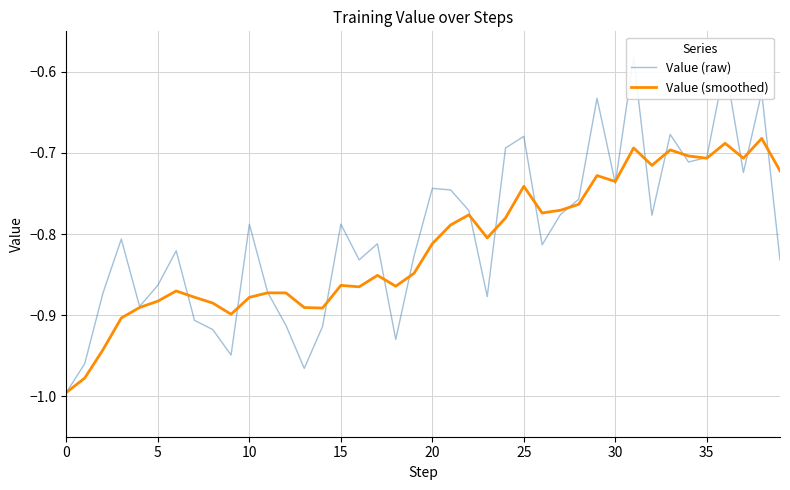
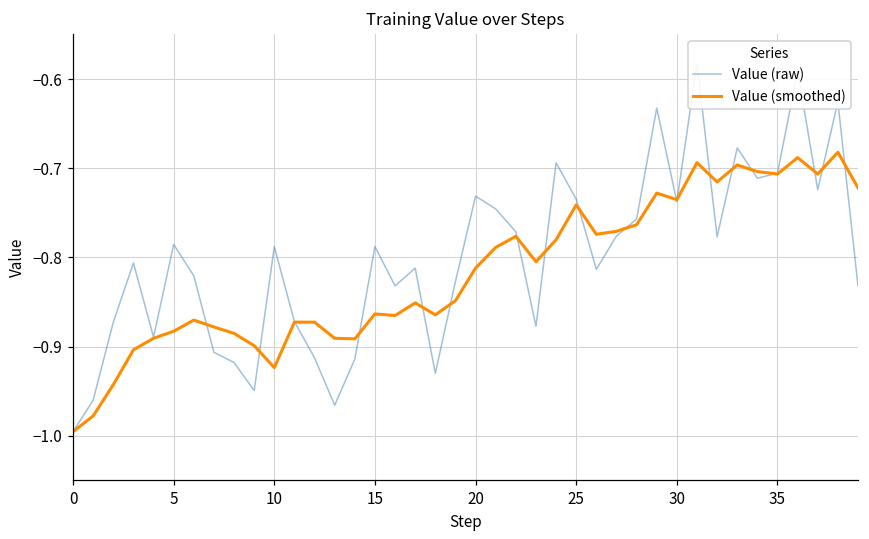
  {
    "Value (raw)": {
-     "5": -0.86,
+     "5": -0.79,
      "10": -0.79,
      "15": -0.79,
-     "20": -0.74,
-     "25": -0.68
+     "20": -0.73,
+     "25": -0.73
    },
    "Value (smoothed)": {
      "5": -0.88,
-     "10": -0.88,
+     "10": -0.92,
      "15": -0.86,
      "20": -0.81,
      "25": -0.74
    }
  }
